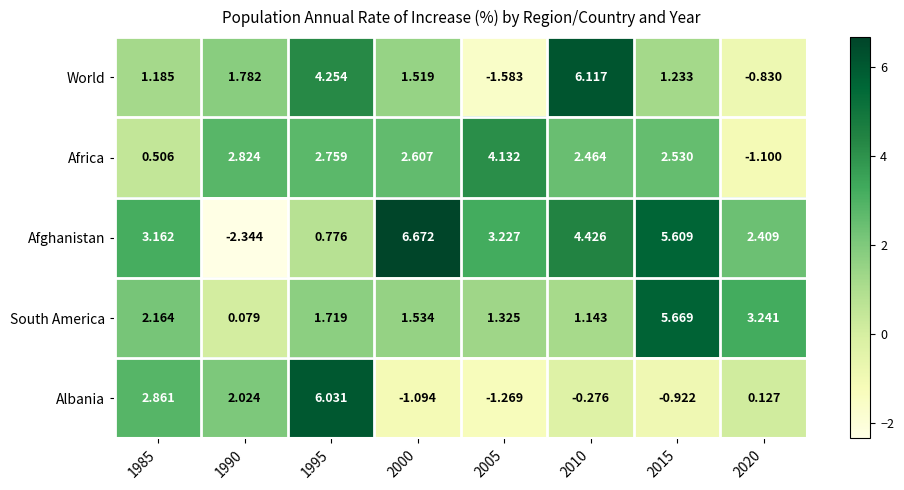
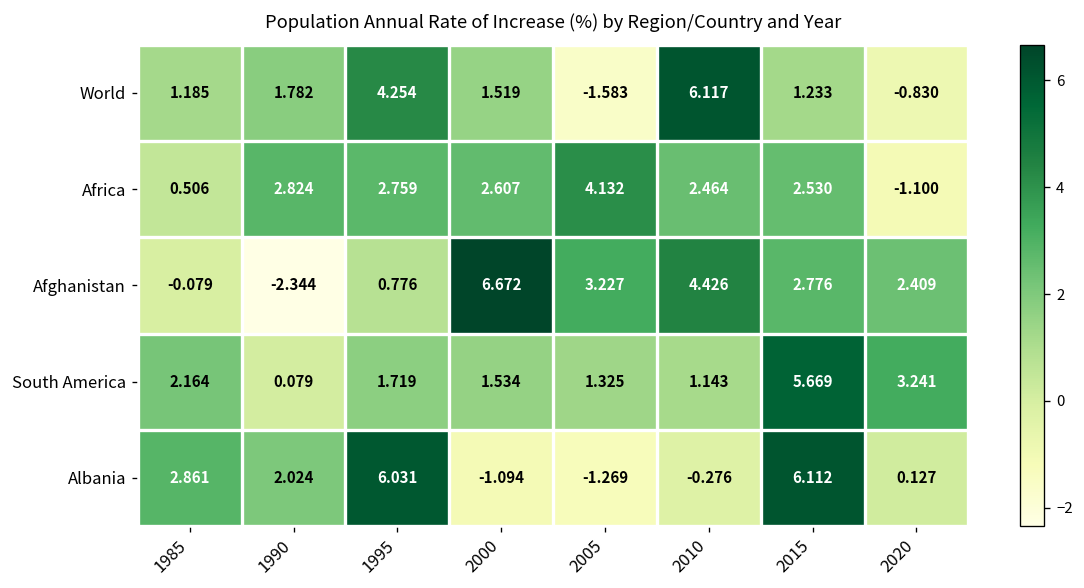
  {
    "World": {
      "1985": 1.185,
      "1990": 1.782,
      "1995": 4.254,
      "2000": 1.519,
      "2005": -1.583,
      "2010": 6.117,
      "2015": 1.233,
      "2020": -0.830
    },
    "Africa": {
      "1985": 0.506,
      "1990": 2.824,
      "1995": 2.759,
      "2000": 2.607,
      "2005": 4.132,
      "2010": 2.464,
      "2015": 2.530,
      "2020": -1.100
    },
    "Afghanistan": {
-     "1985": 3.162,
+     "1985": -0.079,
      "1990": -2.344,
      "1995": 0.776,
      "2000": 6.672,
      "2005": 3.227,
      "2010": 4.426,
-     "2015": 5.609,
+     "2015": 2.776,
      "2020": 2.409
    },
    "South America": {
      "1985": 2.164,
      "1990": 0.079,
      "1995": 1.719,
      "2000": 1.534,
      "2005": 1.325,
      "2010": 1.143,
      "2015": 5.669,
      "2020": 3.241
    },
    "Albania": {
      "1985": 2.861,
      "1990": 2.024,
      "1995": 6.031,
      "2000": -1.094,
      "2005": -1.269,
      "2010": -0.276,
-     "2015": -0.922,
+     "2015": 6.112,
      "2020": 0.127
    }
  }
